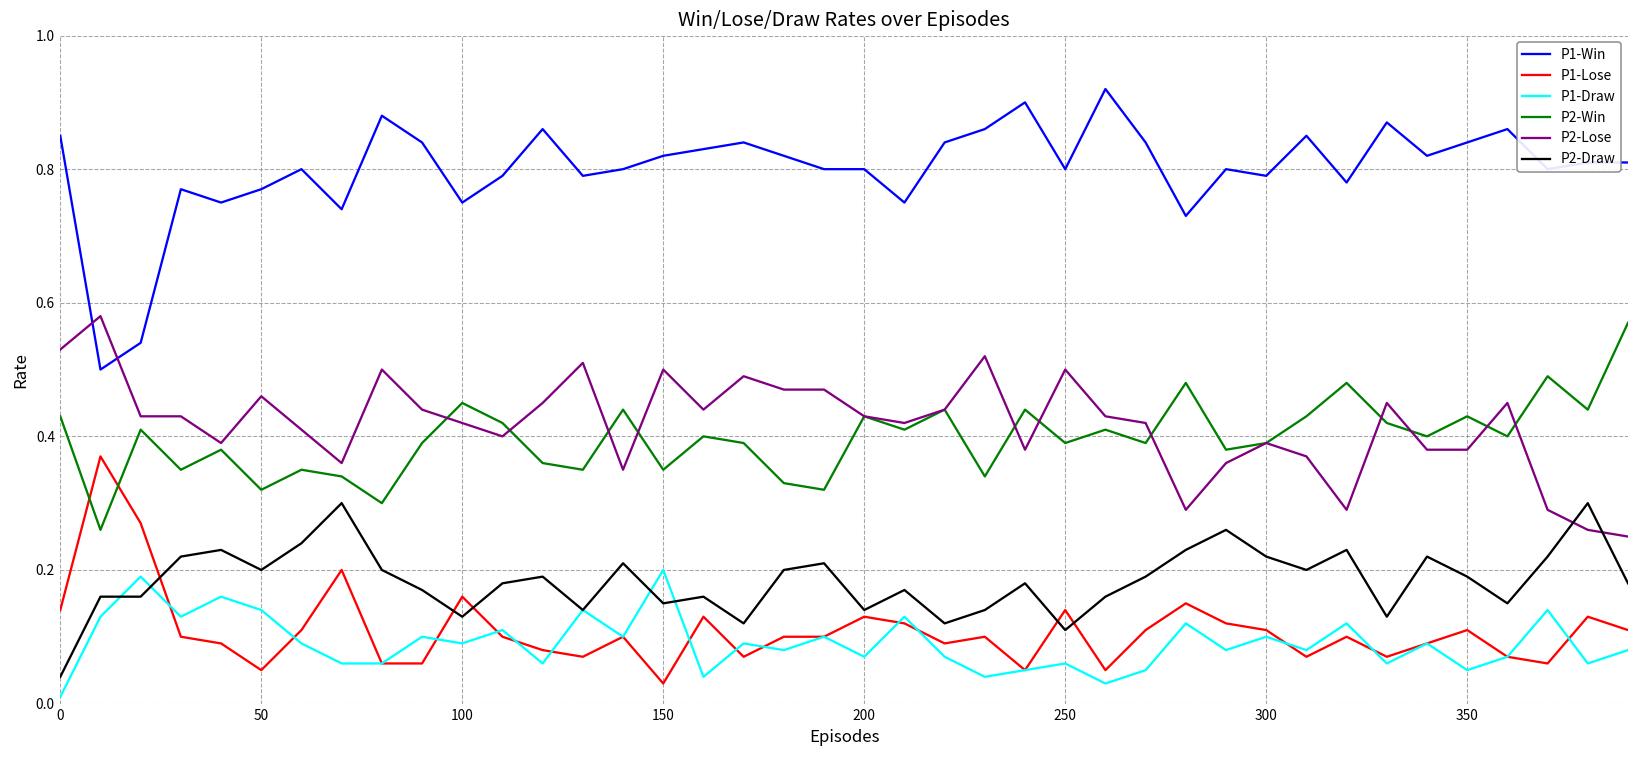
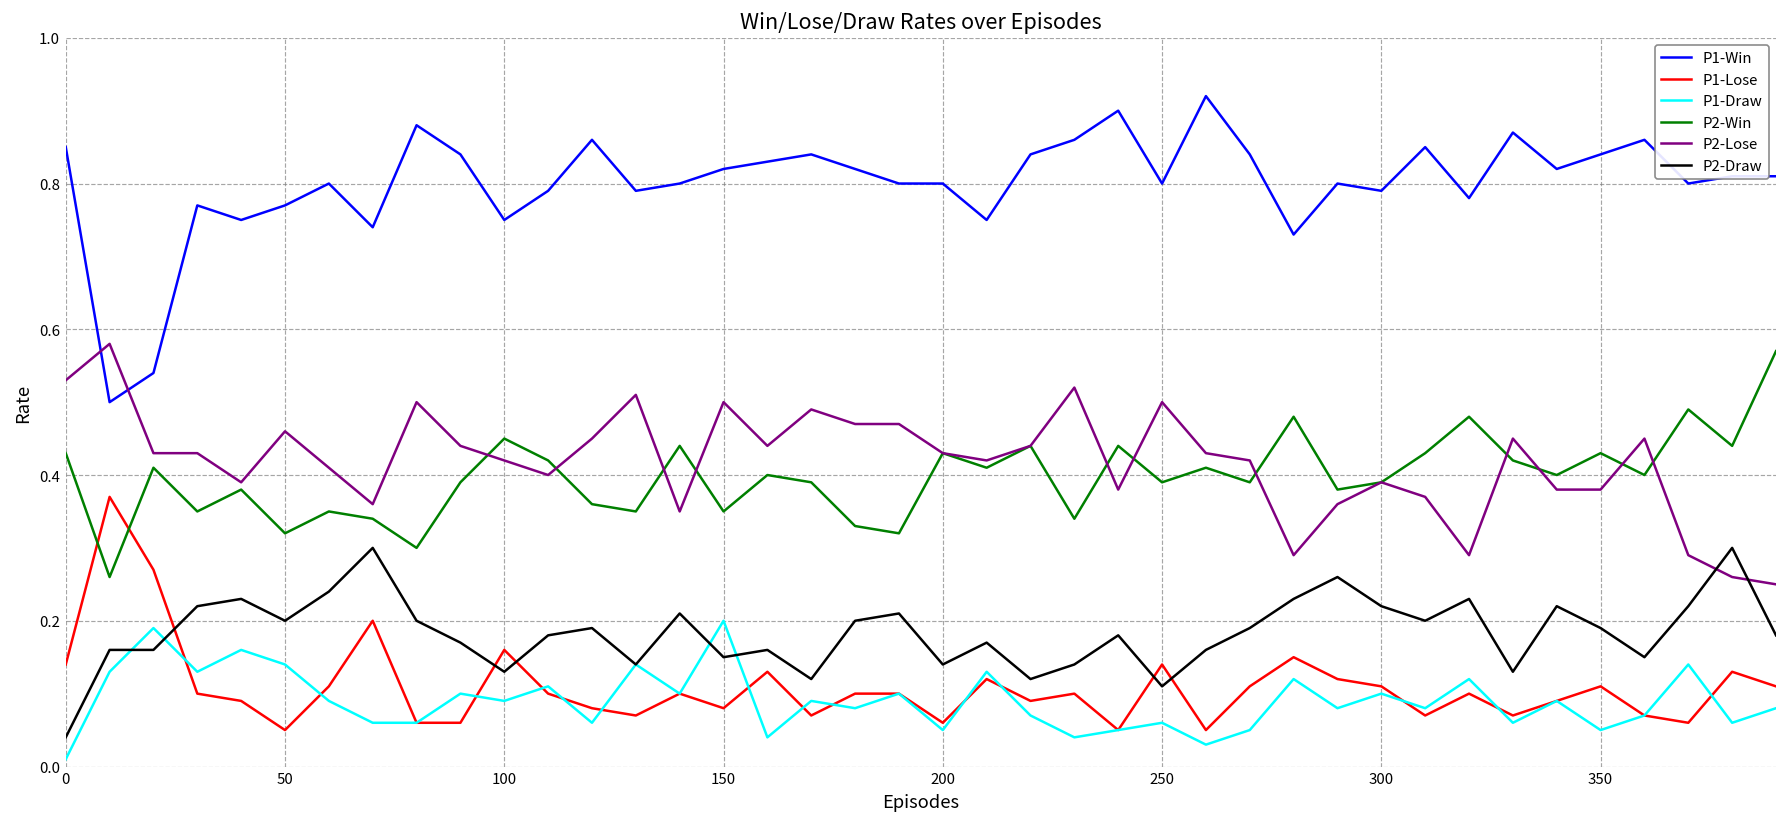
  {
    "P1-Win": {
      "0": 0.85,
      "50": 0.77,
      "100": 0.75,
      "150": 0.82,
      "200": 0.80,
      "250": 0.80,
      "300": 0.79,
      "350": 0.84
    },
    "P1-Lose": {
      "0": 0.14,
      "50": 0.05,
      "100": 0.16,
-     "150": 0.03,
-     "200": 0.13,
+     "150": 0.08,
+     "200": 0.06,
      "250": 0.14,
      "300": 0.11,
      "350": 0.11
    },
    "P1-Draw": {
      "0": 0.01,
      "50": 0.14,
      "100": 0.09,
      "150": 0.20,
-     "200": 0.07,
+     "200": 0.05,
      "250": 0.06,
      "300": 0.10,
      "350": 0.05
    },
    "P2-Win": {
      "0": 0.43,
      "50": 0.32,
      "100": 0.45,
      "150": 0.35,
      "250": 0.39,
      "350": 0.43
    },
    "P2-Lose": {
      "0": 0.53,
      "50": 0.46,
      "100": 0.42,
      "150": 0.50,
      "250": 0.50,
      "350": 0.38
    },
    "P2-Draw": {
      "0": 0.04,
      "50": 0.20,
      "100": 0.13,
      "150": 0.15,
      "200": 0.14,
      "250": 0.11,
      "300": 0.22,
      "350": 0.19
    }
  }
